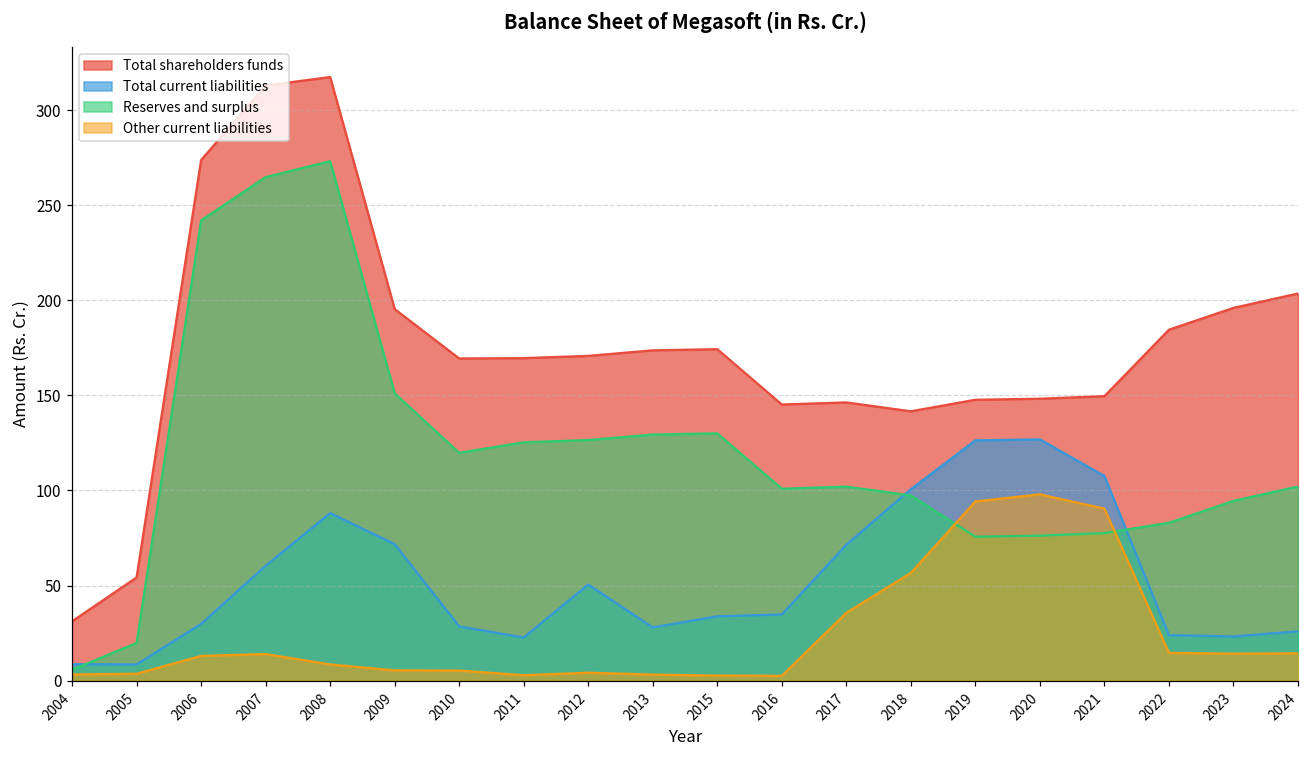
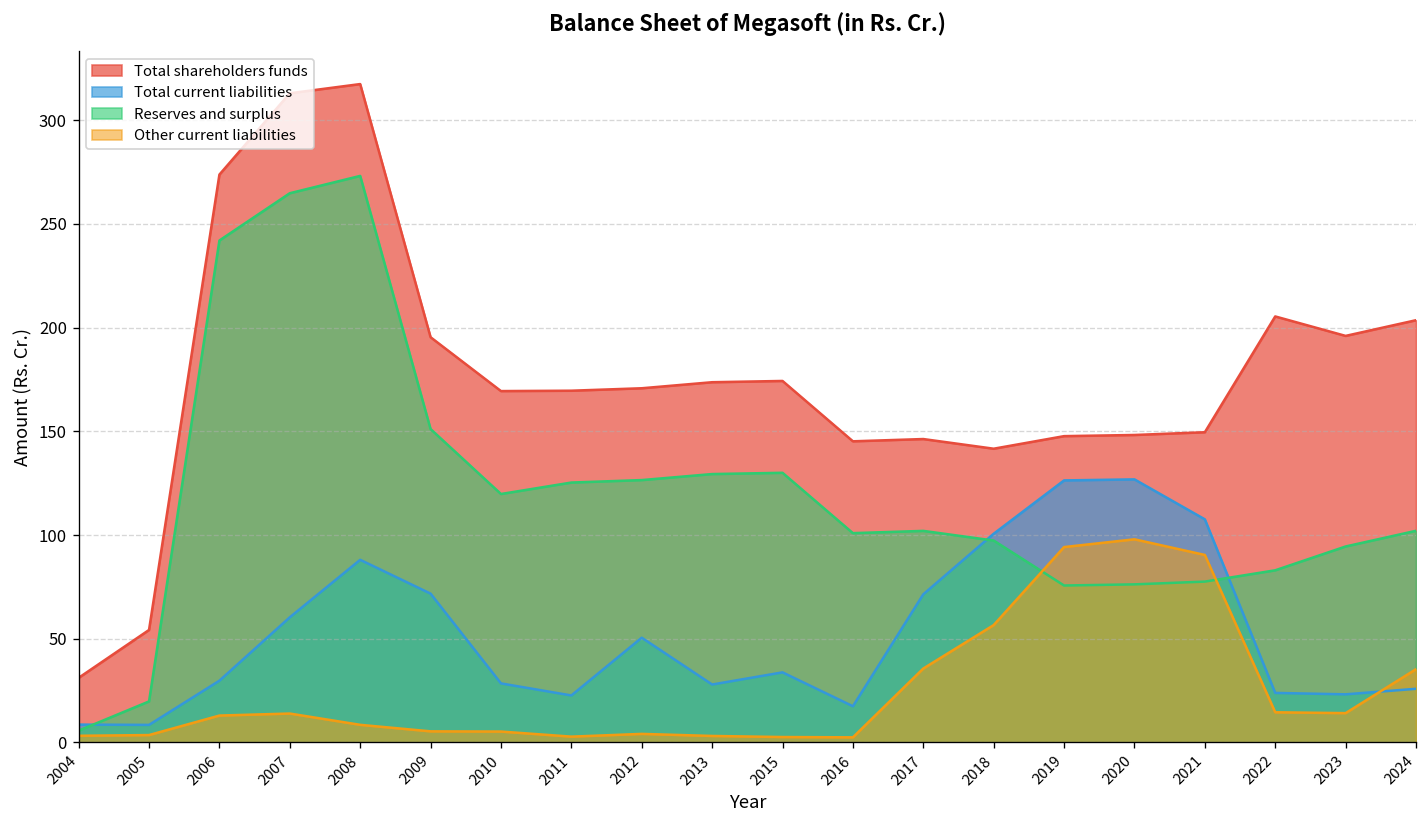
  {
    "Total shareholders funds": {
      "2004": 31,
      "2005": 54,
      "2006": 274,
      "2008": 317,
      "2009": 195,
      "2010": 169,
      "2011": 170,
      "2012": 171,
      "2013": 174,
      "2015": 174,
      "2016": 145,
      "2017": 146,
      "2018": 142,
      "2019": 148,
      "2020": 148,
      "2021": 150,
-     "2022": 185,
+     "2022": 205,
      "2023": 196,
      "2024": 204
    },
    "Total current liabilities": {
      "2004": 9,
      "2005": 8,
      "2006": 30,
      "2007": 60,
      "2008": 88,
      "2009": 72,
      "2010": 28,
      "2011": 23,
      "2012": 51,
      "2013": 28,
      "2015": 34,
-     "2016": 35,
+     "2016": 17,
      "2017": 71,
      "2018": 101,
      "2019": 126,
      "2020": 127,
      "2021": 108,
      "2022": 24,
      "2023": 23,
      "2024": 26
    },
    "Reserves and surplus": {
      "2004": 6,
      "2005": 20,
      "2006": 242,
      "2007": 265,
      "2008": 273,
      "2009": 151,
      "2010": 120,
      "2011": 125,
      "2012": 126,
      "2013": 129,
      "2015": 130,
      "2016": 101,
      "2017": 102,
      "2018": 97,
      "2019": 76,
      "2020": 76,
      "2021": 78,
      "2022": 83,
      "2023": 94,
      "2024": 102
    },
    "Other current liabilities": {
      "2004": 3,
      "2005": 4,
      "2006": 13,
      "2007": 14,
      "2008": 9,
      "2009": 5,
      "2010": 5,
      "2011": 3,
      "2012": 4,
      "2013": 3,
      "2015": 3,
      "2016": 2,
      "2017": 36,
      "2018": 57,
      "2019": 94,
      "2020": 98,
      "2021": 90,
      "2022": 15,
      "2023": 14,
-     "2024": 14
+     "2024": 35
    }
  }
